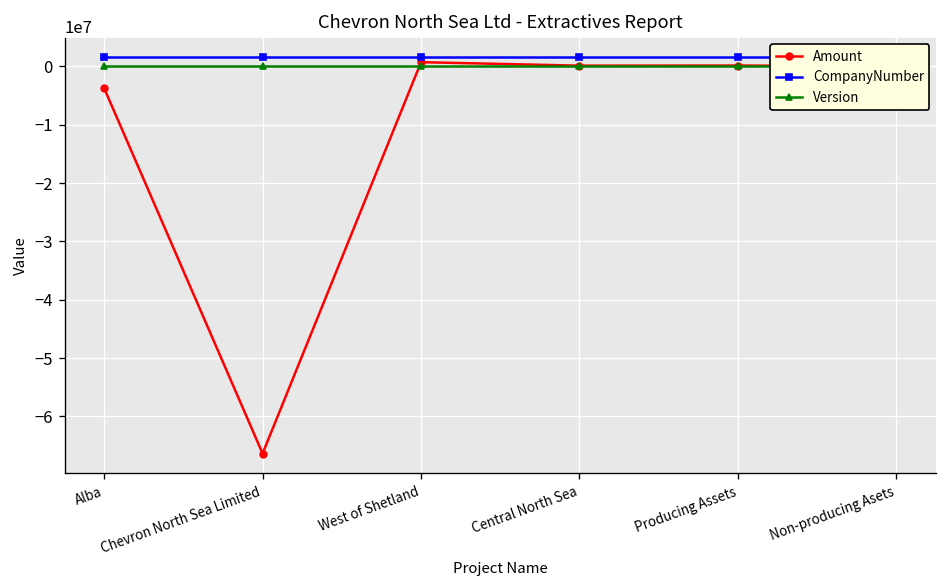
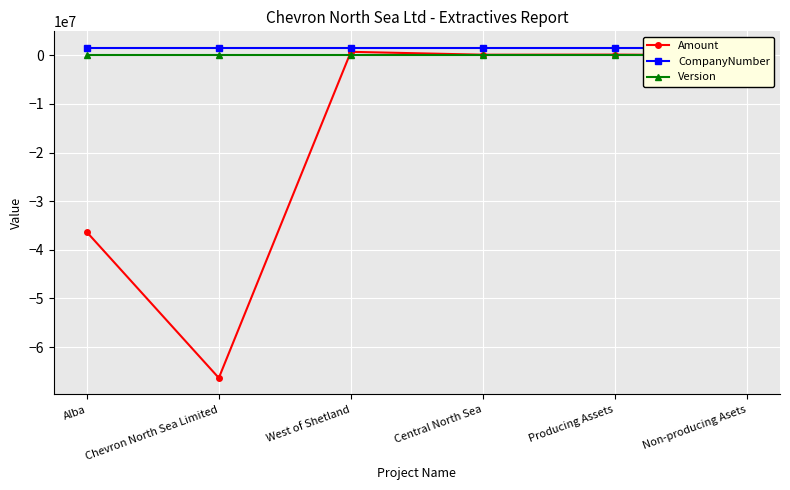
  {
    "Amount": {
-     "Alba": -4000000,
+     "Alba": -36000000,
      "Chevron North Sea Limited": -66000000,
      "West of Shetland": 1000000
    },
    "CompanyNumber": {
      "Alba": 2000000,
      "Chevron North Sea Limited": 2000000,
      "West of Shetland": 2000000,
      "Central North Sea": 2000000,
      "Producing Assets": 2000000
    },
    "Version": {
      "Alba": 0,
      "Chevron North Sea Limited": 0,
      "West of Shetland": 0
    }
  }
